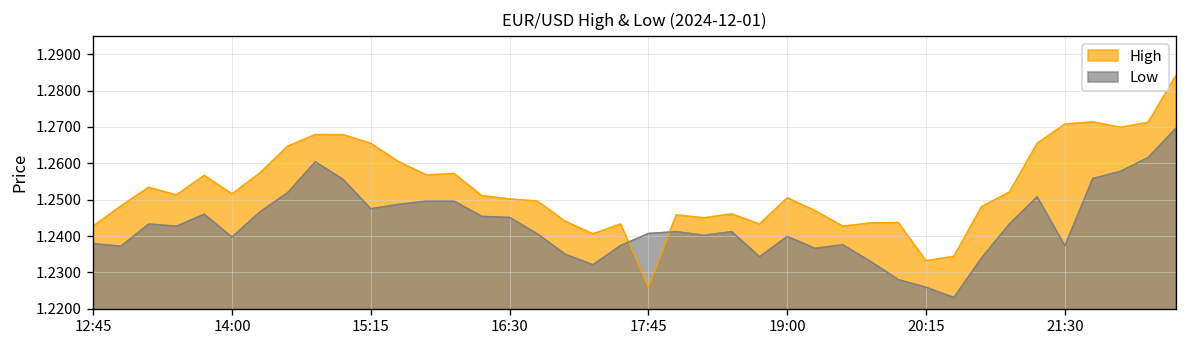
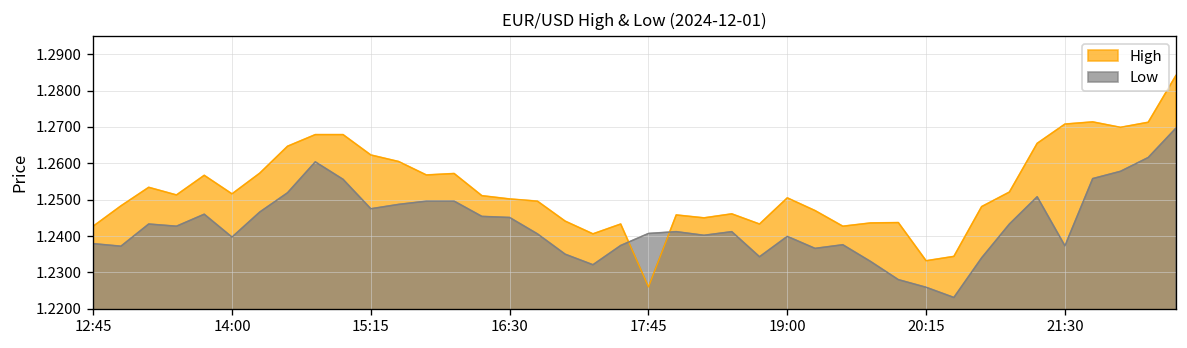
  {
    "High": {
      "12:45": 1.243,
      "14:00": 1.252,
-     "15:15": 1.266,
+     "15:15": 1.262,
      "16:30": 1.250,
      "17:45": 1.226,
      "19:00": 1.251,
      "20:15": 1.233,
      "21:30": 1.271
    },
    "Low": {
      "12:45": 1.238,
      "14:00": 1.240,
      "15:15": 1.248,
      "16:30": 1.245,
      "17:45": 1.241,
      "19:00": 1.240,
      "20:15": 1.226,
      "21:30": 1.237
    }
  }
